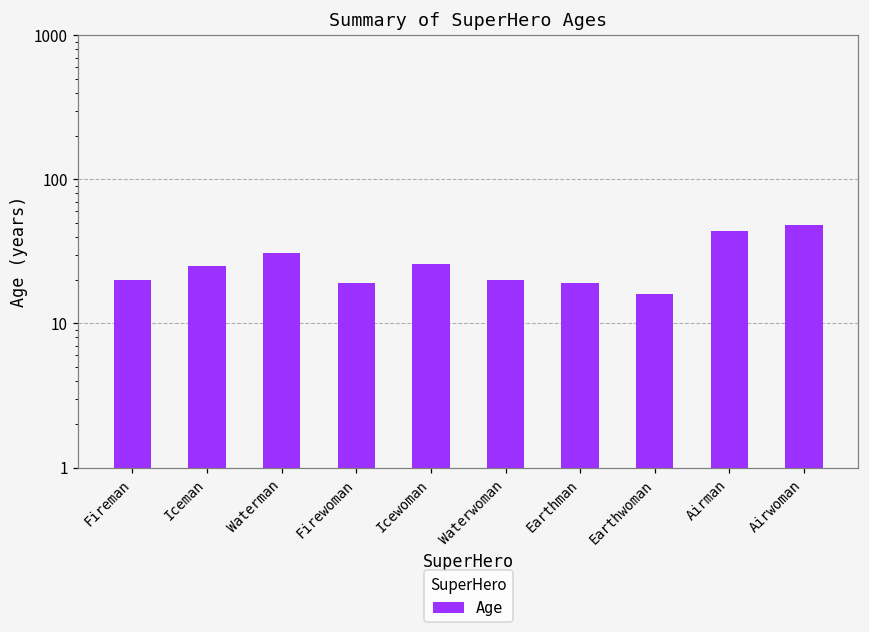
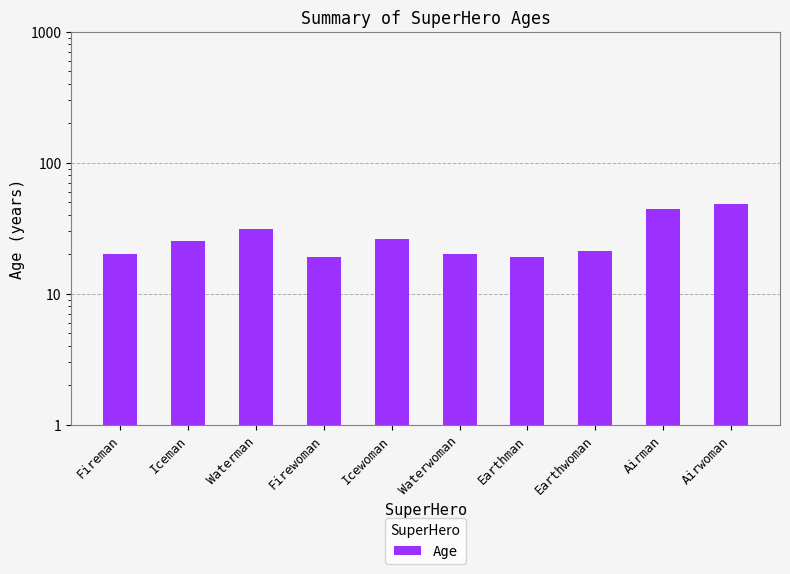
  {
    "Fireman": 20,
    "Iceman": 25,
    "Waterman": 31,
    "Firewoman": 19,
    "Icewoman": 26,
    "Waterwoman": 20,
    "Earthman": 19,
-   "Earthwoman": 16,
+   "Earthwoman": 21,
    "Airman": 44,
    "Airwoman": 48
  }
